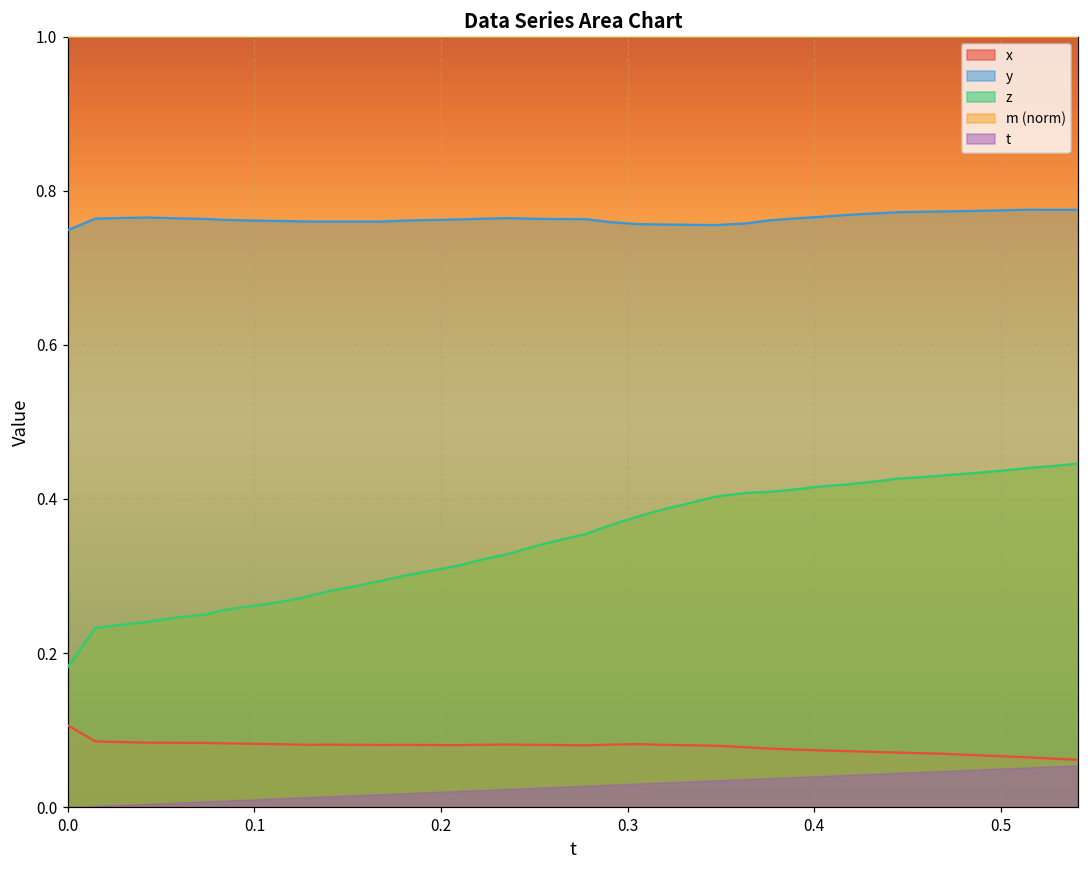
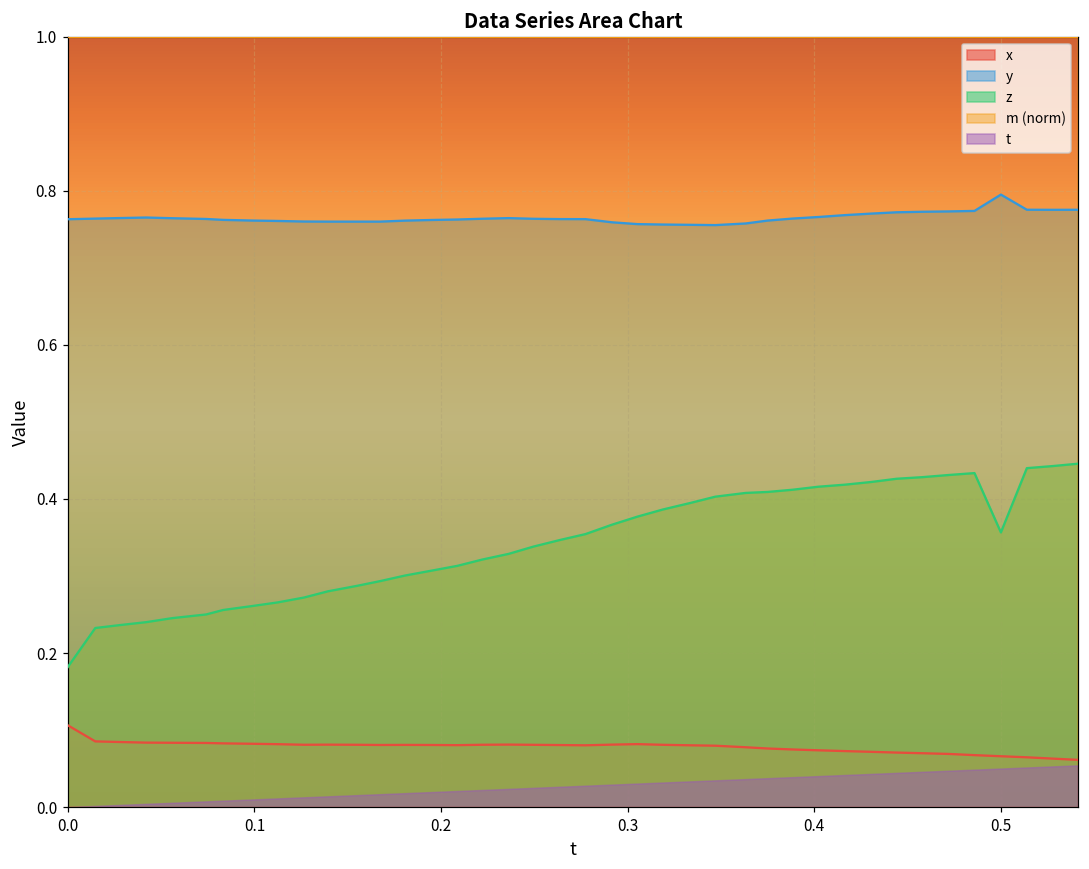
  {
    "x": {
      "0.0": 0.11,
      "0.5": 0.07
    },
    "y": {
-     "0.0": 0.75,
-     "0.5": 0.77
+     "0.0": 0.76,
+     "0.5": 0.80
    },
    "z": {
      "0.0": 0.18,
-     "0.5": 0.44
+     "0.5": 0.36
    },
    "m (norm)": {
      "0.0": 1.00,
      "0.5": 1.00
    },
    "t": {
      "0.0": 0.00,
      "0.5": 0.05
    }
  }
